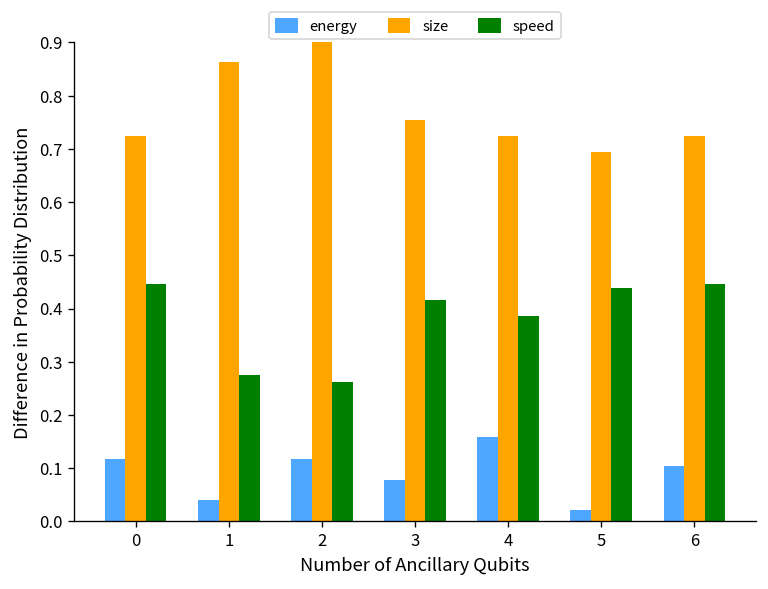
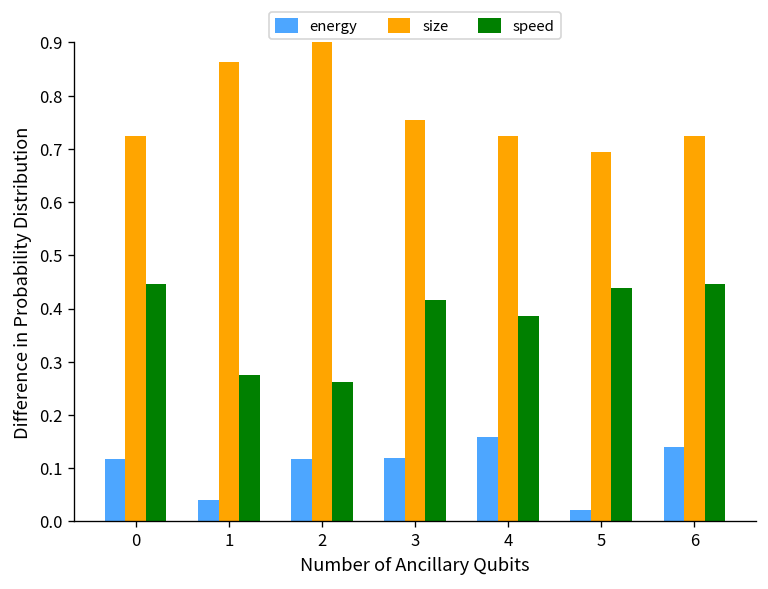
  {
    "energy": {
      "0": 0.12,
      "1": 0.04,
      "2": 0.12,
-     "3": 0.08,
+     "3": 0.12,
      "4": 0.16,
      "5": 0.02,
-     "6": 0.10
+     "6": 0.14
    },
    "size": {
      "0": 0.72,
      "1": 0.86,
      "3": 0.75,
      "4": 0.72,
      "5": 0.69,
      "6": 0.72
    },
    "speed": {
      "0": 0.45,
      "1": 0.27,
      "2": 0.26,
      "3": 0.42,
      "4": 0.39,
      "5": 0.44,
      "6": 0.45
    }
  }
